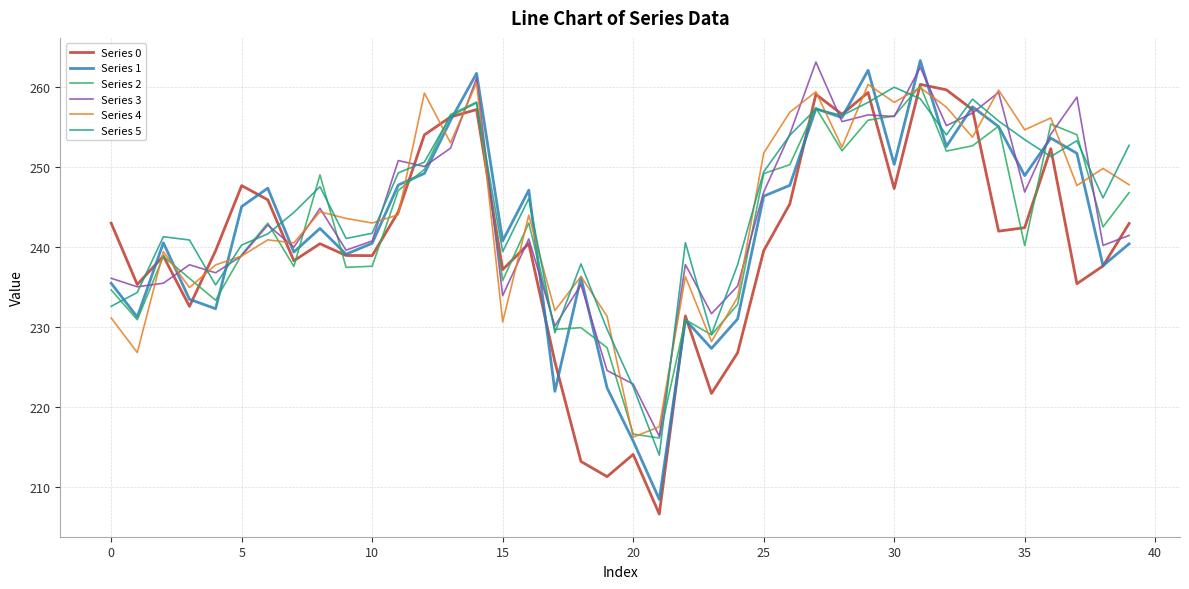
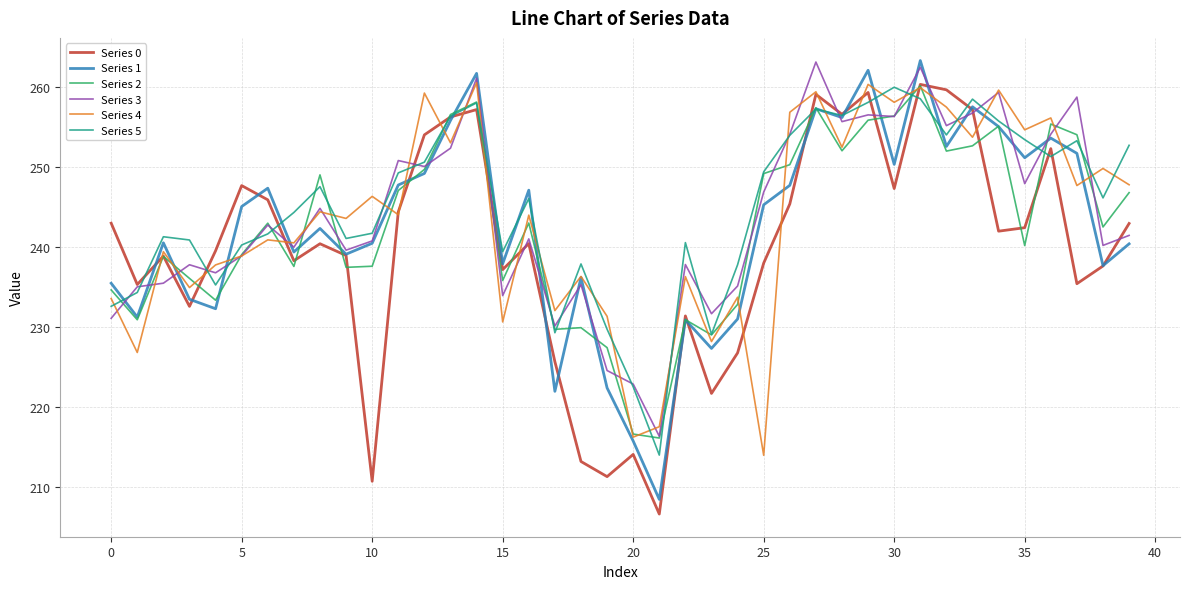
  {
    "Series 0": {
      "0": 243,
      "5": 248,
-     "10": 239,
+     "10": 211,
      "15": 237,
      "20": 214,
-     "25": 239,
+     "25": 238,
      "30": 247,
      "35": 242
    },
    "Series 1": {
      "0": 235,
      "5": 245,
-     "15": 241,
+     "15": 238,
      "20": 216,
-     "25": 246,
+     "25": 245,
      "30": 250,
-     "35": 249
+     "35": 251
    },
    "Series 3": {
-     "0": 236,
+     "0": 231,
      "15": 234,
      "20": 223,
      "25": 247,
-     "35": 247
+     "35": 248
    },
    "Series 4": {
-     "0": 231,
-     "10": 243,
+     "0": 234,
+     "10": 246,
      "15": 231,
      "20": 216,
-     "25": 252,
+     "25": 214,
      "30": 258,
      "35": 255
    }
  }
